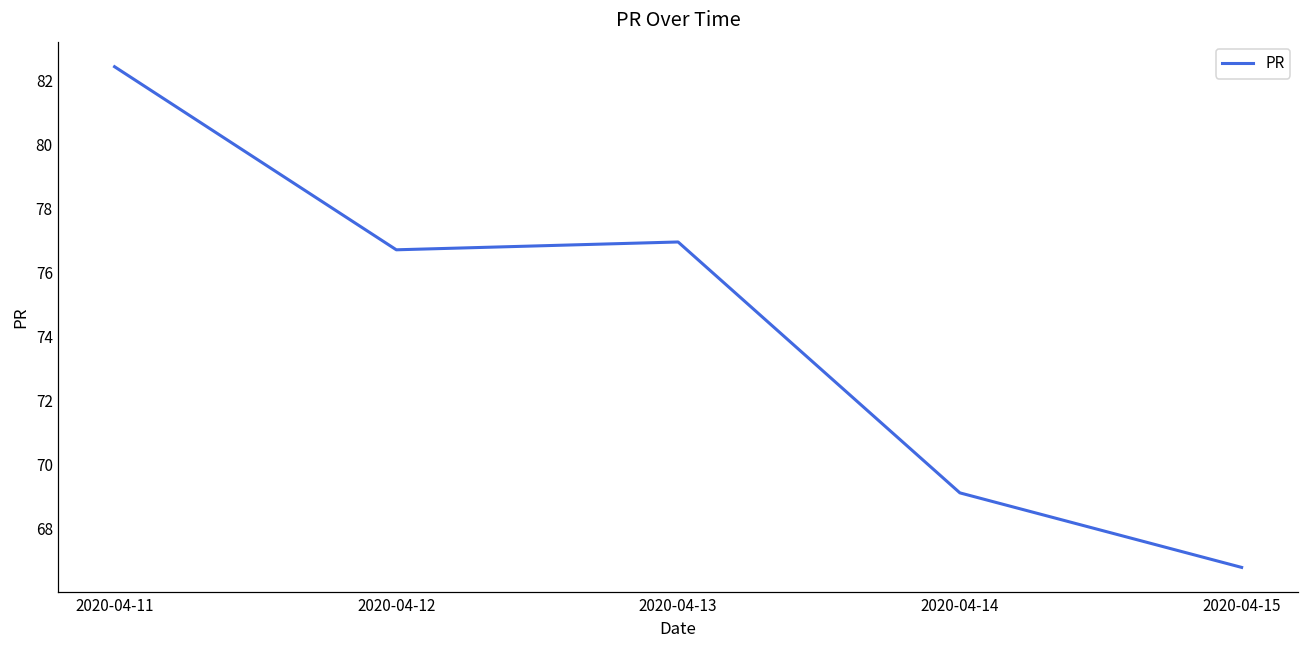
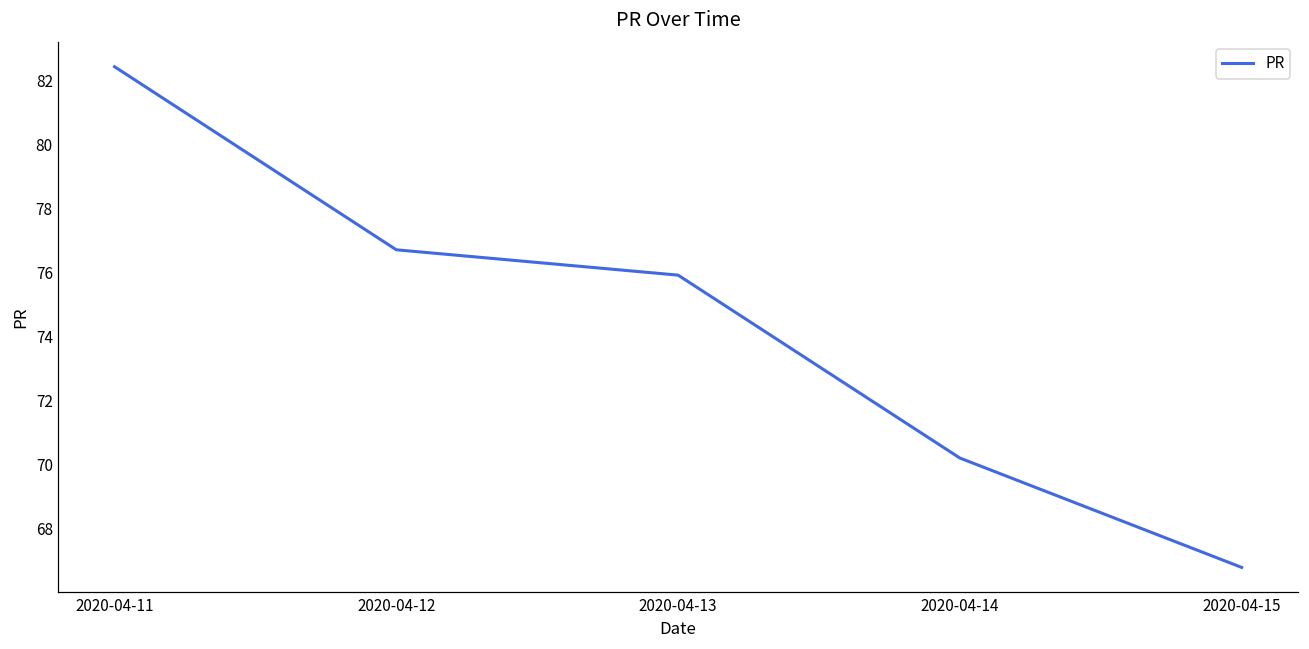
  {
    "2020-04-11": 82.4,
    "2020-04-12": 76.7,
-   "2020-04-13": 76.9,
-   "2020-04-14": 69.1,
+   "2020-04-13": 75.9,
+   "2020-04-14": 70.2,
    "2020-04-15": 66.8
  }
